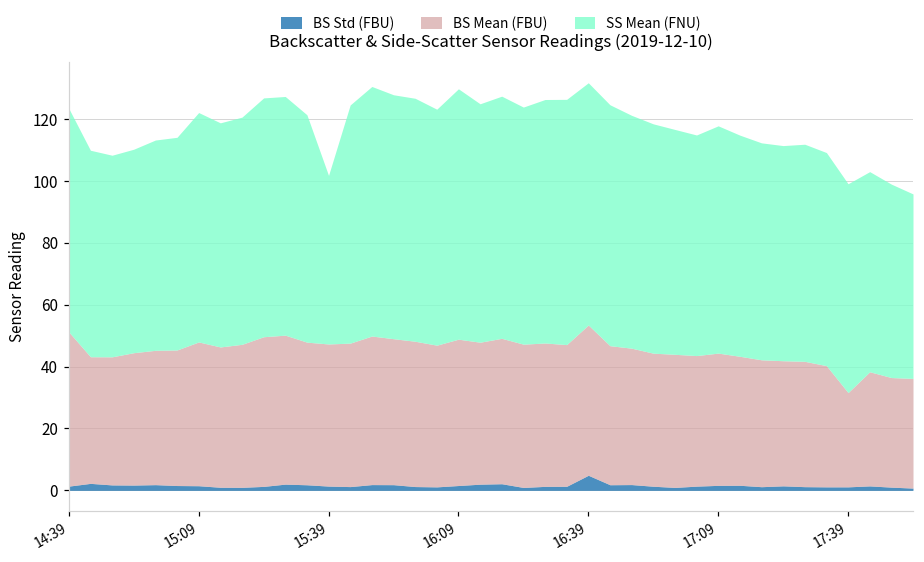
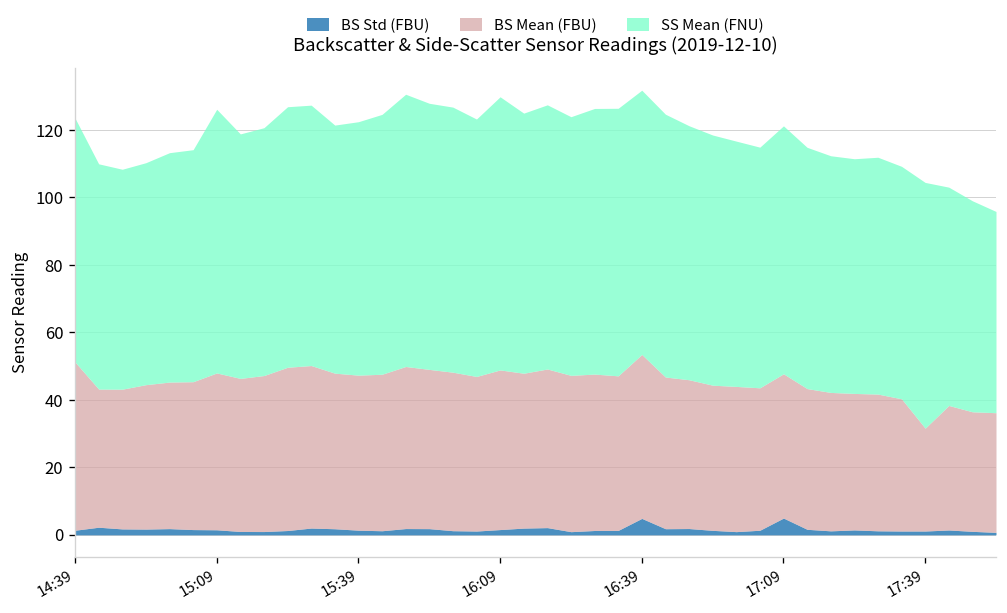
  {
    "BS Std (FBU)": {
      "14:39": 1,
      "15:09": 1,
      "15:39": 1,
      "16:09": 2,
      "16:39": 5,
-     "17:09": 2,
+     "17:09": 5,
      "17:39": 1
    },
    "BS Mean (FBU)": {
      "14:39": 50,
      "15:09": 46,
      "15:39": 46,
      "16:09": 47,
      "16:39": 49,
      "17:09": 43,
      "17:39": 30
    },
    "SS Mean (FNU)": {
      "14:39": 72,
-     "15:09": 74,
-     "15:39": 55,
+     "15:09": 78,
+     "15:39": 75,
      "16:09": 81,
      "16:39": 78,
      "17:09": 73,
-     "17:39": 68
+     "17:39": 73
    }
  }
